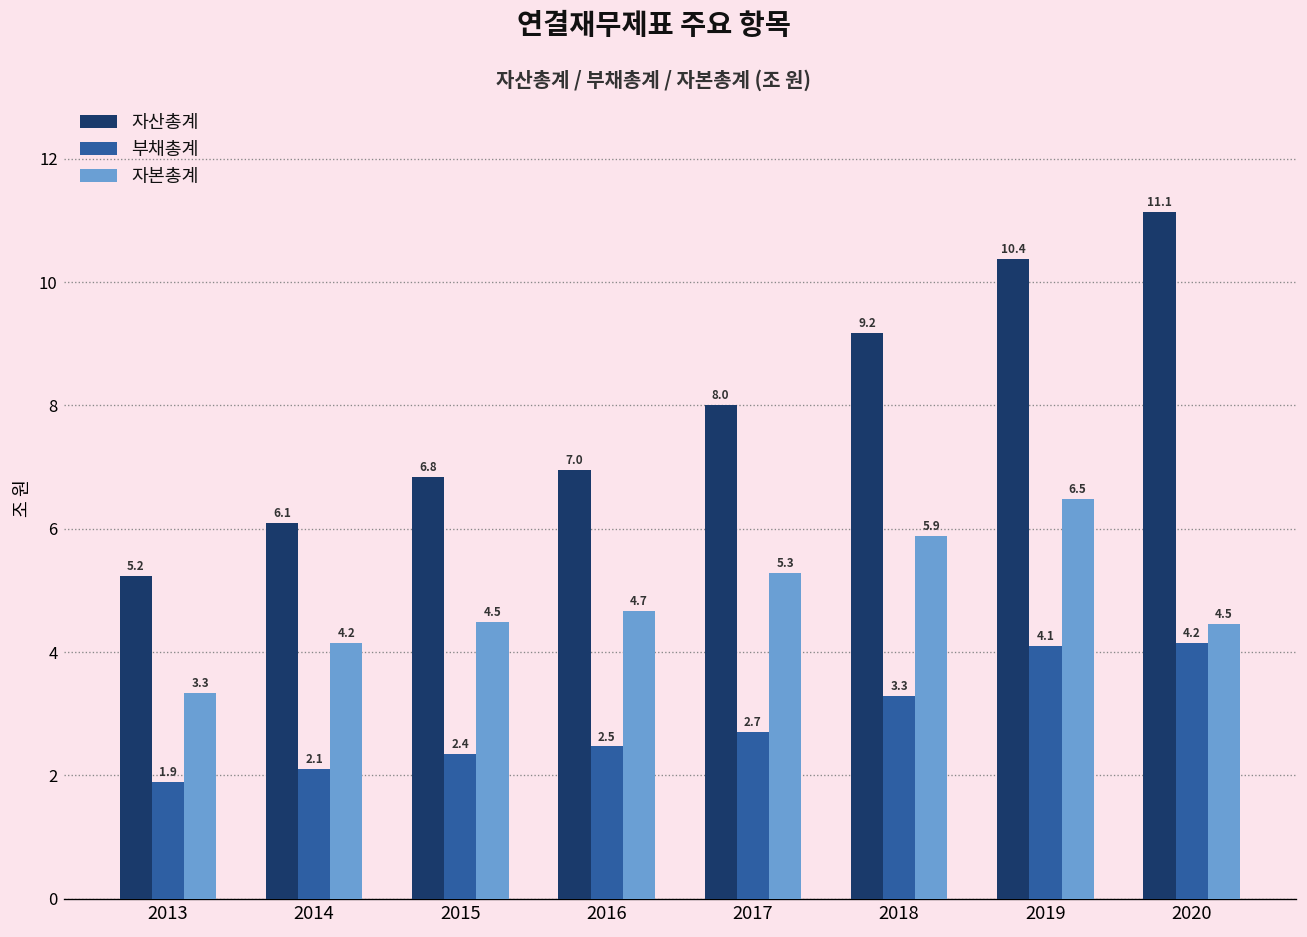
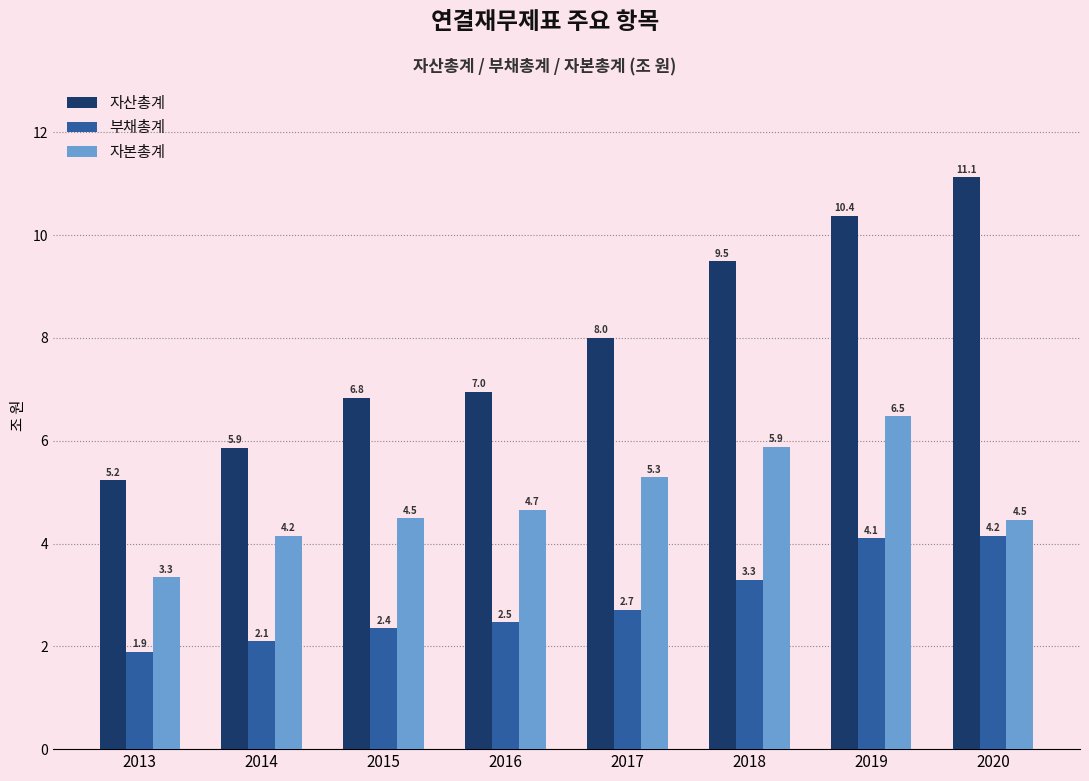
  {
    "자산총계": {
      "2013": 5.2,
-     "2014": 6.1,
+     "2014": 5.9,
      "2015": 6.8,
      "2016": 7.0,
      "2017": 8.0,
-     "2018": 9.2,
+     "2018": 9.5,
      "2019": 10.4,
      "2020": 11.1
    },
    "부채총계": {
      "2013": 1.9,
      "2014": 2.1,
      "2015": 2.4,
      "2016": 2.5,
      "2017": 2.7,
      "2018": 3.3,
      "2019": 4.1,
      "2020": 4.2
    },
    "자본총계": {
      "2013": 3.3,
      "2014": 4.2,
      "2015": 4.5,
      "2016": 4.7,
      "2017": 5.3,
      "2018": 5.9,
      "2019": 6.5,
      "2020": 4.5
    }
  }
